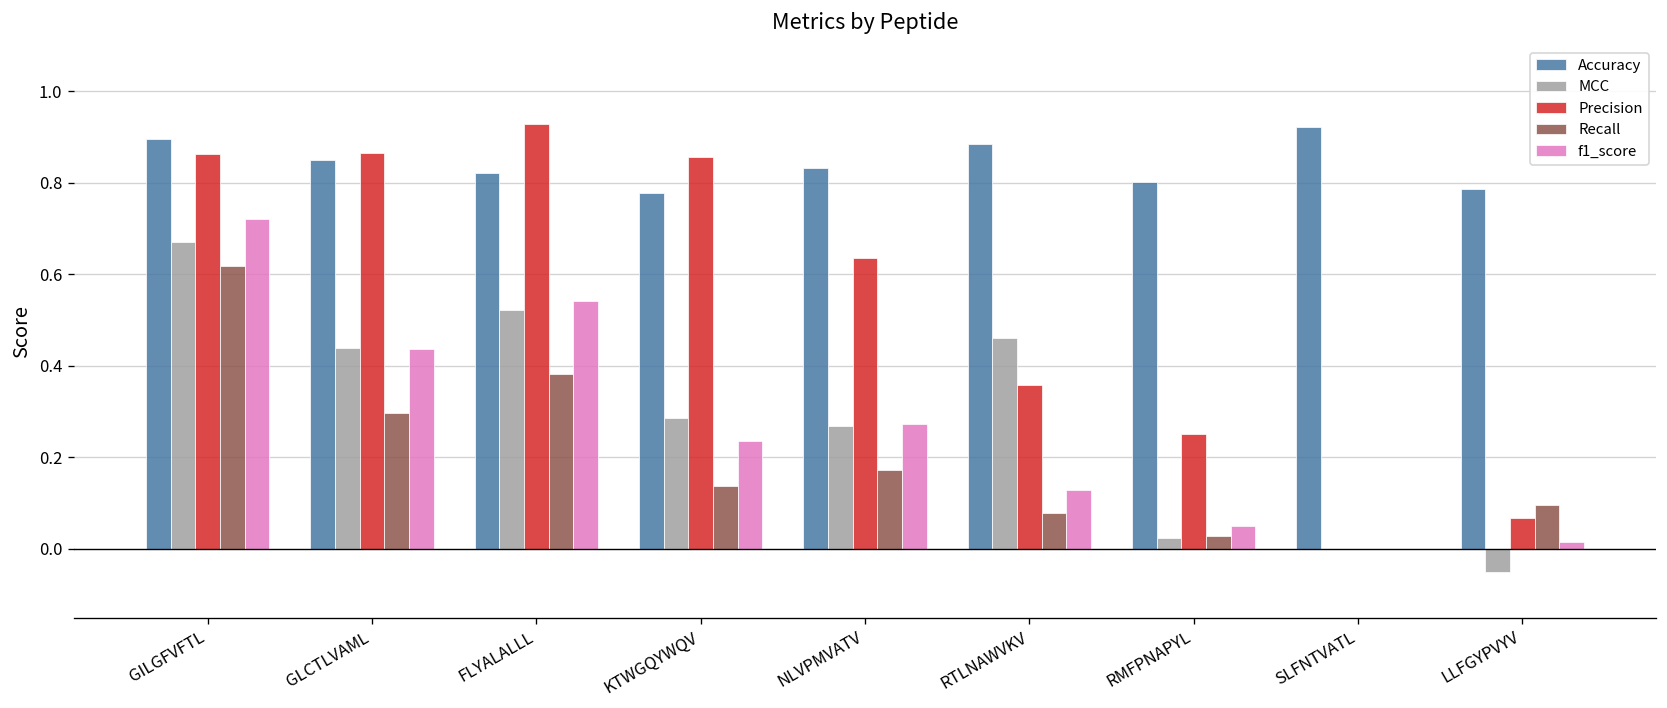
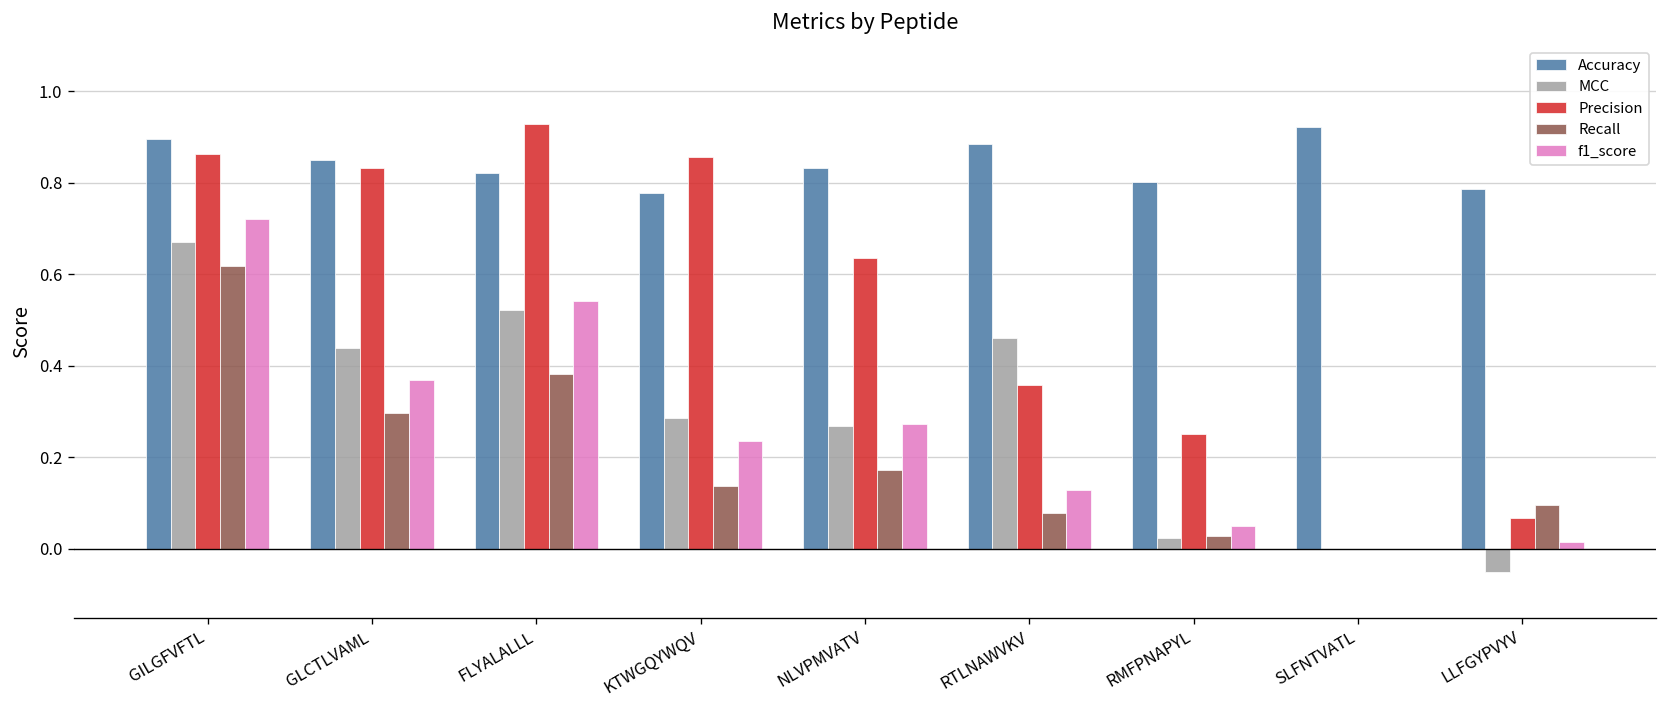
  {
    "Accuracy": {
      "GILGFVFTL": 0.89,
      "GLCTLVAML": 0.85,
      "FLYALALLL": 0.82,
      "KTWGQYWQV": 0.78,
      "NLVPMVATV": 0.83,
      "RTLNAWVKV": 0.89,
      "RMFPNAPYL": 0.80,
      "SLFNTVATL": 0.92,
      "LLFGYPVYV": 0.79
    },
    "MCC": {
      "GILGFVFTL": 0.67,
      "GLCTLVAML": 0.44,
      "FLYALALLL": 0.52,
      "KTWGQYWQV": 0.29,
      "NLVPMVATV": 0.27,
      "RTLNAWVKV": 0.46,
      "RMFPNAPYL": 0.02,
      "SLFNTVATL": 0.00,
      "LLFGYPVYV": -0.05
    },
    "Precision": {
      "GILGFVFTL": 0.86,
-     "GLCTLVAML": 0.87,
+     "GLCTLVAML": 0.83,
      "FLYALALLL": 0.93,
      "KTWGQYWQV": 0.86,
      "NLVPMVATV": 0.64,
      "RTLNAWVKV": 0.36,
      "RMFPNAPYL": 0.25,
      "SLFNTVATL": 0.00,
      "LLFGYPVYV": 0.07
    },
    "Recall": {
      "GILGFVFTL": 0.62,
      "GLCTLVAML": 0.30,
      "FLYALALLL": 0.38,
      "KTWGQYWQV": 0.14,
      "NLVPMVATV": 0.17,
      "RTLNAWVKV": 0.08,
      "RMFPNAPYL": 0.03,
      "SLFNTVATL": 0.00,
      "LLFGYPVYV": 0.10
    },
    "f1_score": {
      "GILGFVFTL": 0.72,
-     "GLCTLVAML": 0.44,
+     "GLCTLVAML": 0.37,
      "FLYALALLL": 0.54,
      "KTWGQYWQV": 0.24,
      "NLVPMVATV": 0.27,
      "RTLNAWVKV": 0.13,
      "RMFPNAPYL": 0.05,
      "SLFNTVATL": 0.00,
      "LLFGYPVYV": 0.02
    }
  }
